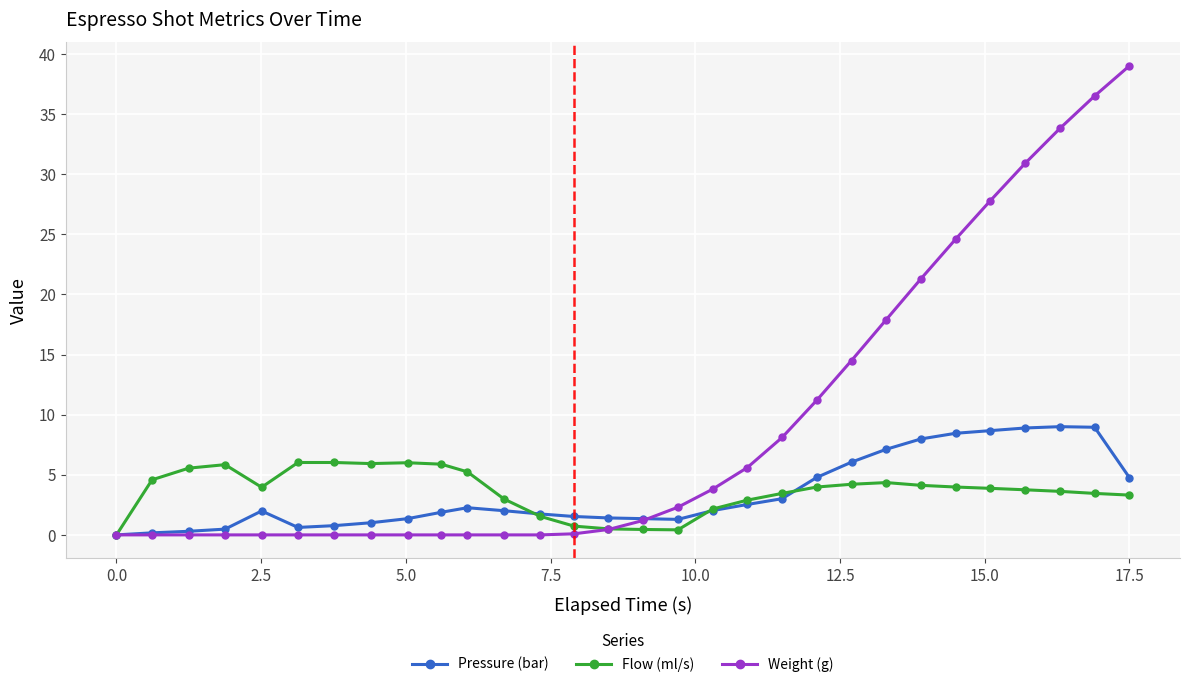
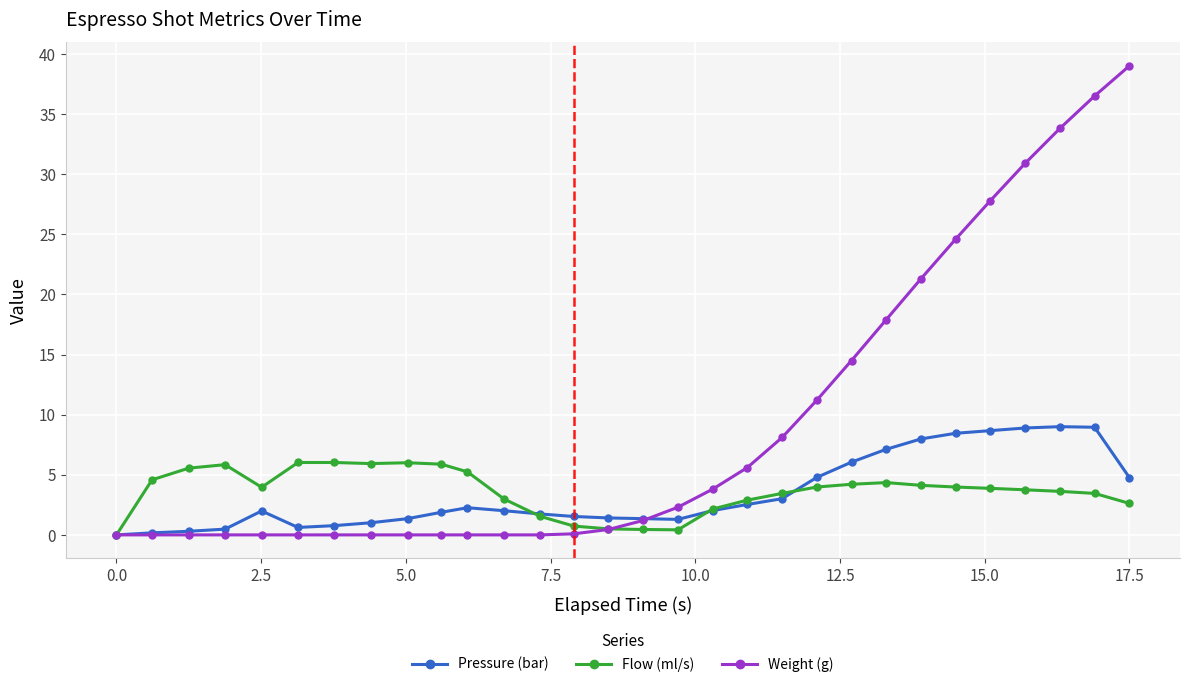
  {
    "Pressure (bar)": {
      "2.5": 2.0,
      "17.5": 4.8
    },
    "Flow (ml/s)": {
      "2.5": 4.0,
-     "17.5": 3.3
+     "17.5": 2.6
    },
    "Weight (g)": {
      "2.5": 0.0,
      "17.5": 39.0
    }
  }
